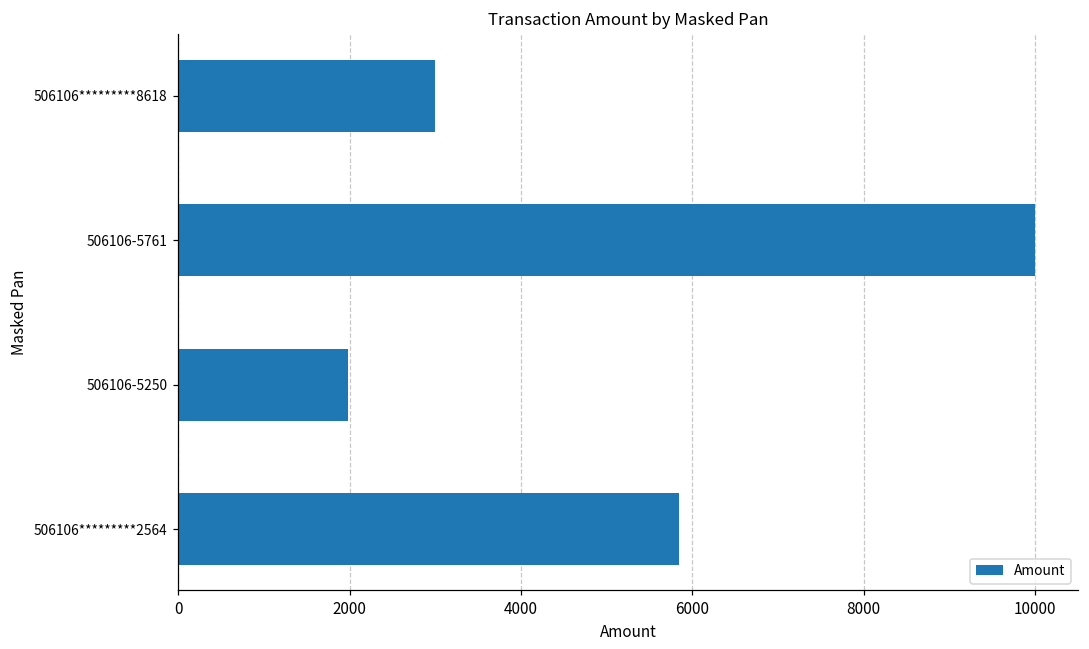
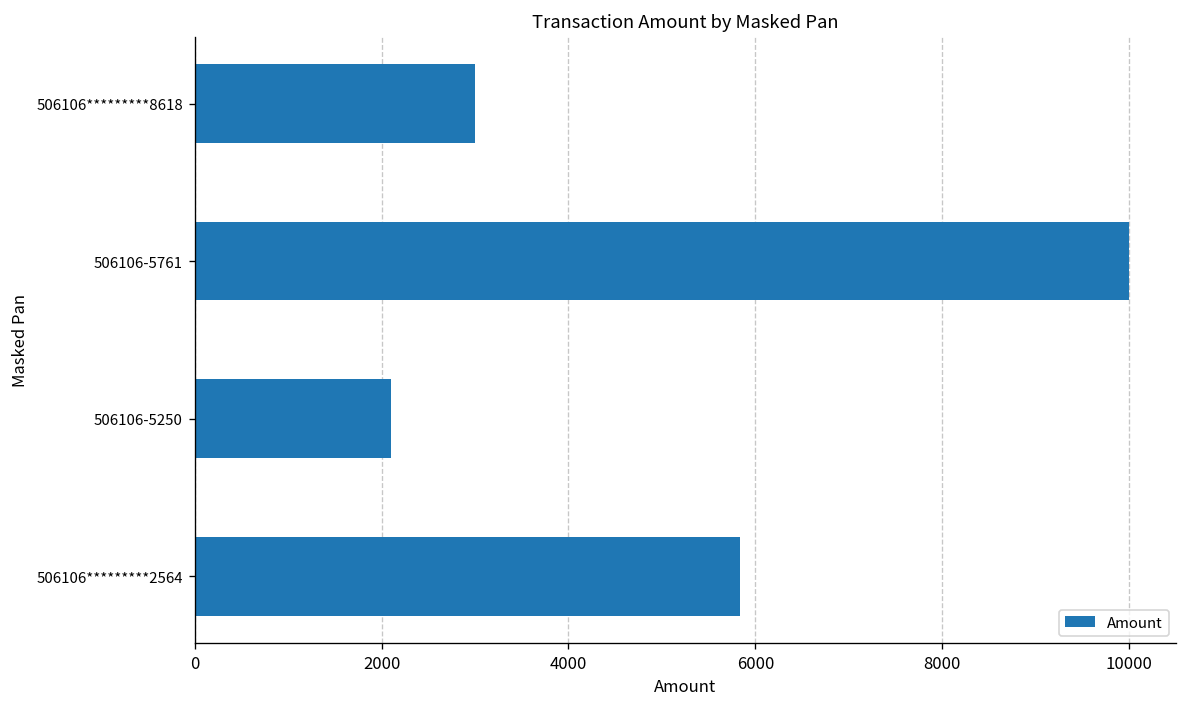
  {
    "506106*********8618": 3000,
    "506106-5761": 10000,
-   "506106-5250": 2000,
+   "506106-5250": 2100,
    "506106*********2564": 5800
  }
